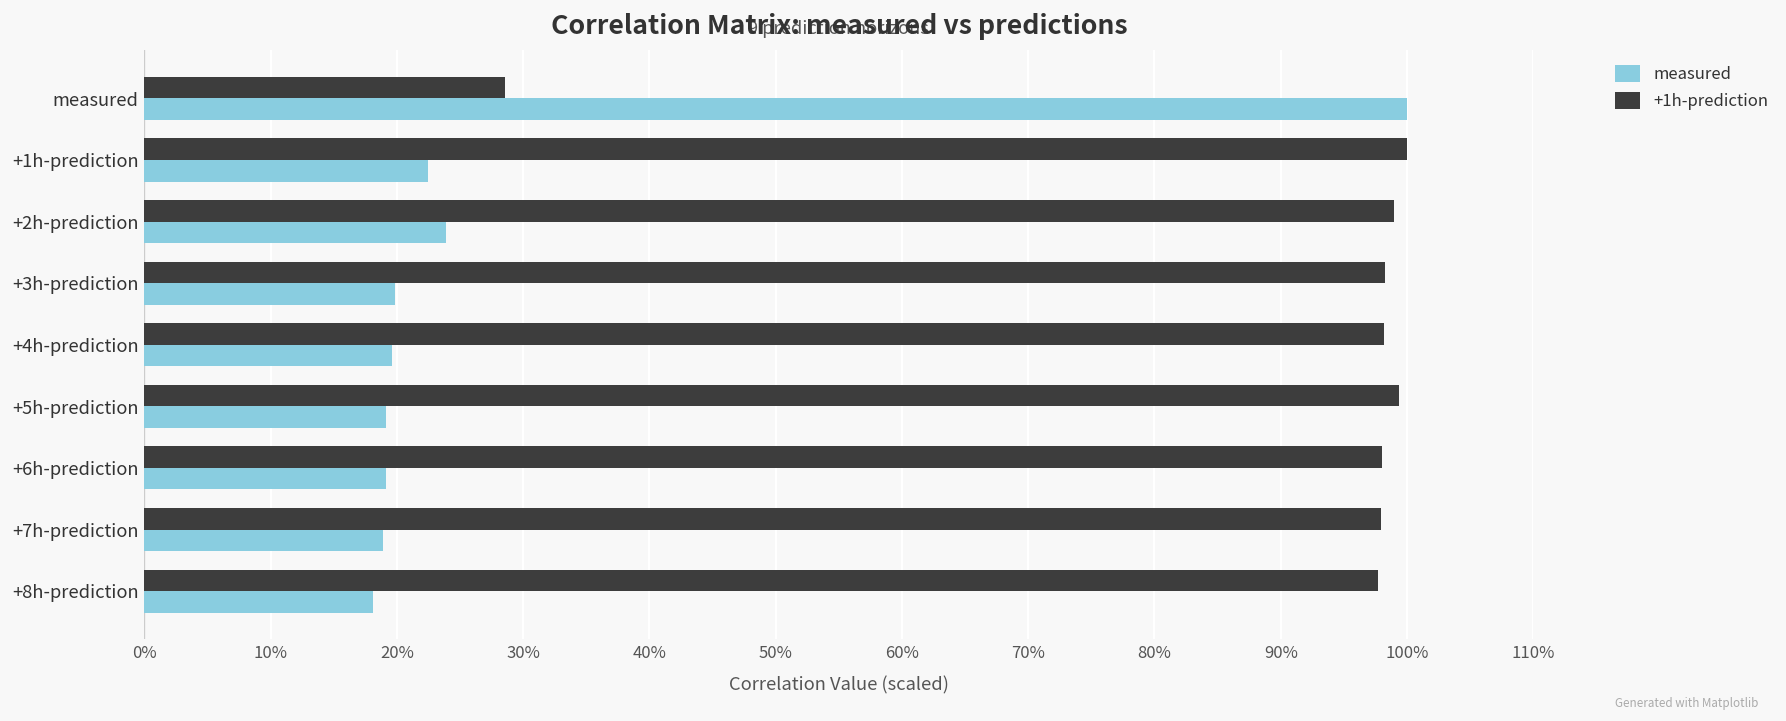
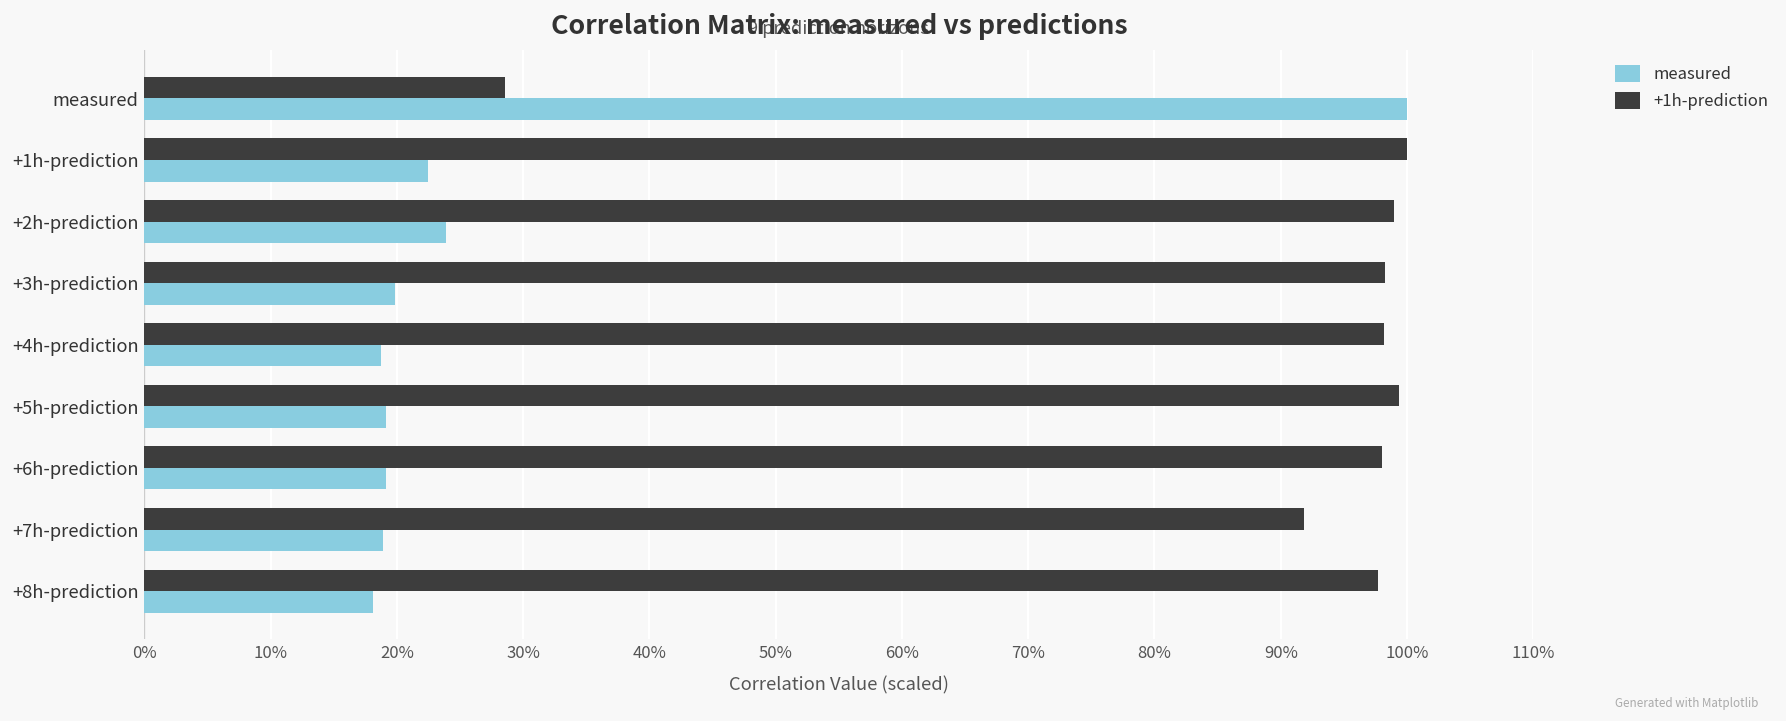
  {
    "measured": {
      "measured": "100.0%",
      "+1h-prediction": "22.4%",
      "+2h-prediction": "23.9%",
      "+3h-prediction": "19.9%",
-     "+4h-prediction": "19.6%",
+     "+4h-prediction": "18.8%",
      "+5h-prediction": "19.1%",
      "+6h-prediction": "19.1%",
      "+7h-prediction": "18.9%",
      "+8h-prediction": "18.1%"
    },
    "+1h-prediction": {
      "measured": "28.6%",
      "+1h-prediction": "100.0%",
      "+2h-prediction": "98.9%",
      "+3h-prediction": "98.3%",
      "+4h-prediction": "98.2%",
      "+5h-prediction": "99.3%",
      "+6h-prediction": "98.0%",
-     "+7h-prediction": "97.9%",
+     "+7h-prediction": "91.9%",
      "+8h-prediction": "97.7%"
    }
  }
